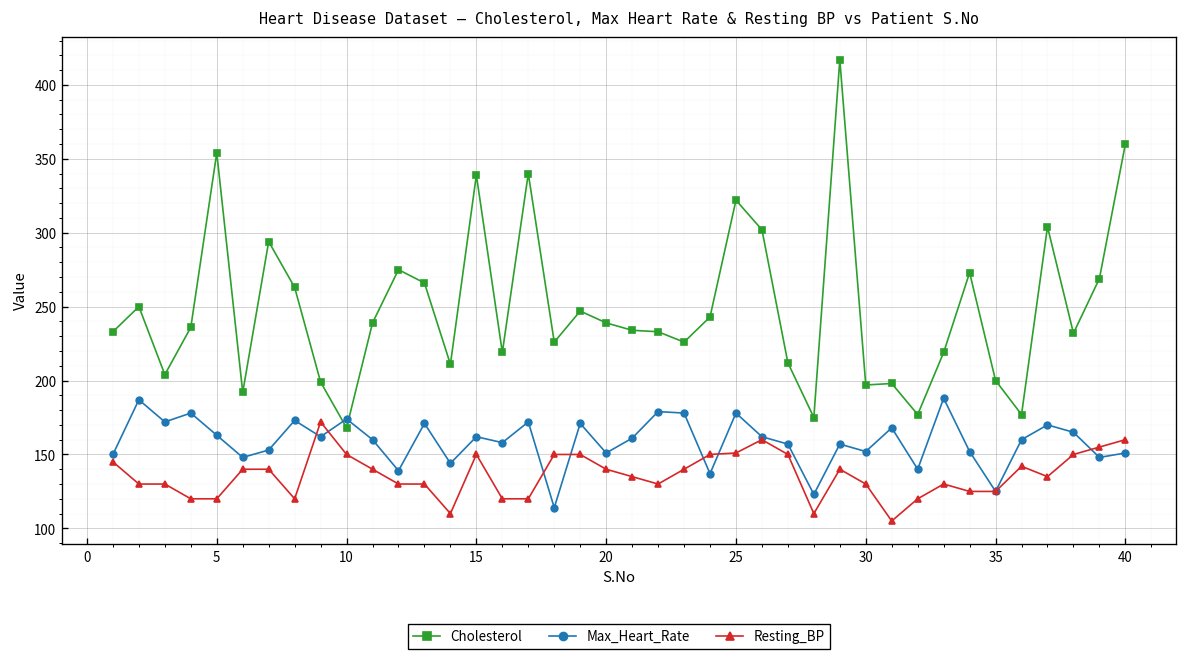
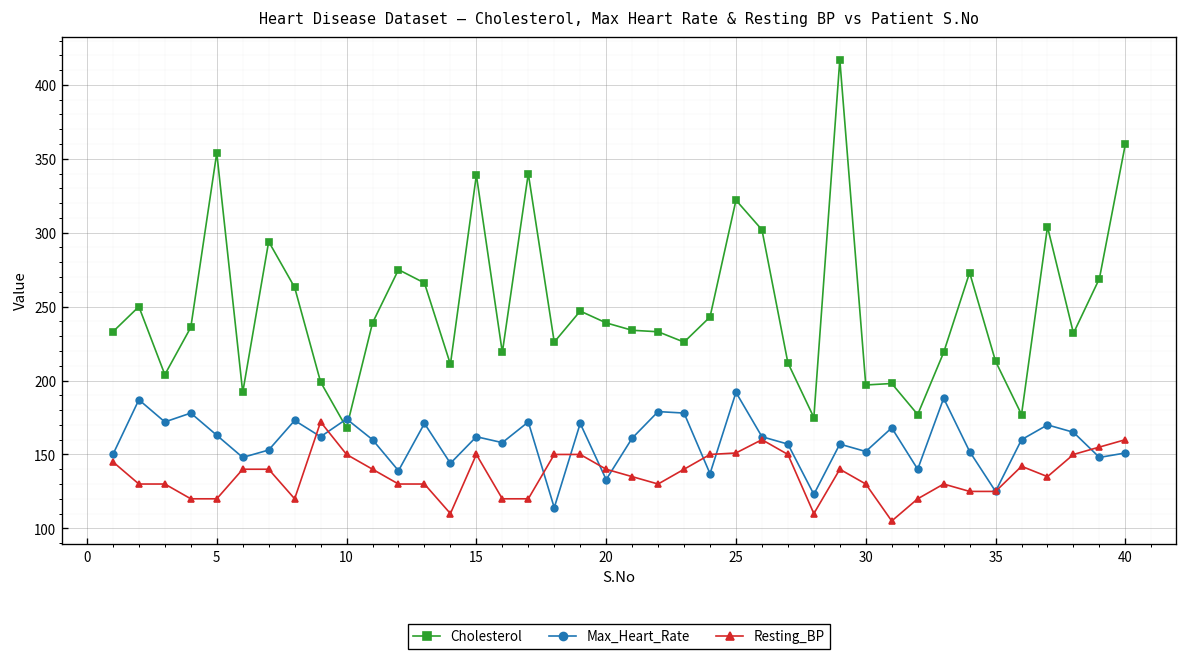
  {
    "Cholesterol": {
      "5": 354,
      "10": 168,
      "15": 339,
      "20": 239,
      "25": 322,
      "30": 197,
-     "35": 200,
+     "35": 213,
      "40": 360
    },
    "Max_Heart_Rate": {
      "5": 163,
      "10": 174,
      "15": 162,
-     "20": 151,
-     "25": 178,
+     "20": 133,
+     "25": 192,
      "30": 152,
      "40": 151
    },
    "Resting_BP": {
      "5": 120,
      "10": 150,
      "15": 150,
      "20": 140,
      "25": 151,
      "30": 130,
      "40": 160
    }
  }
